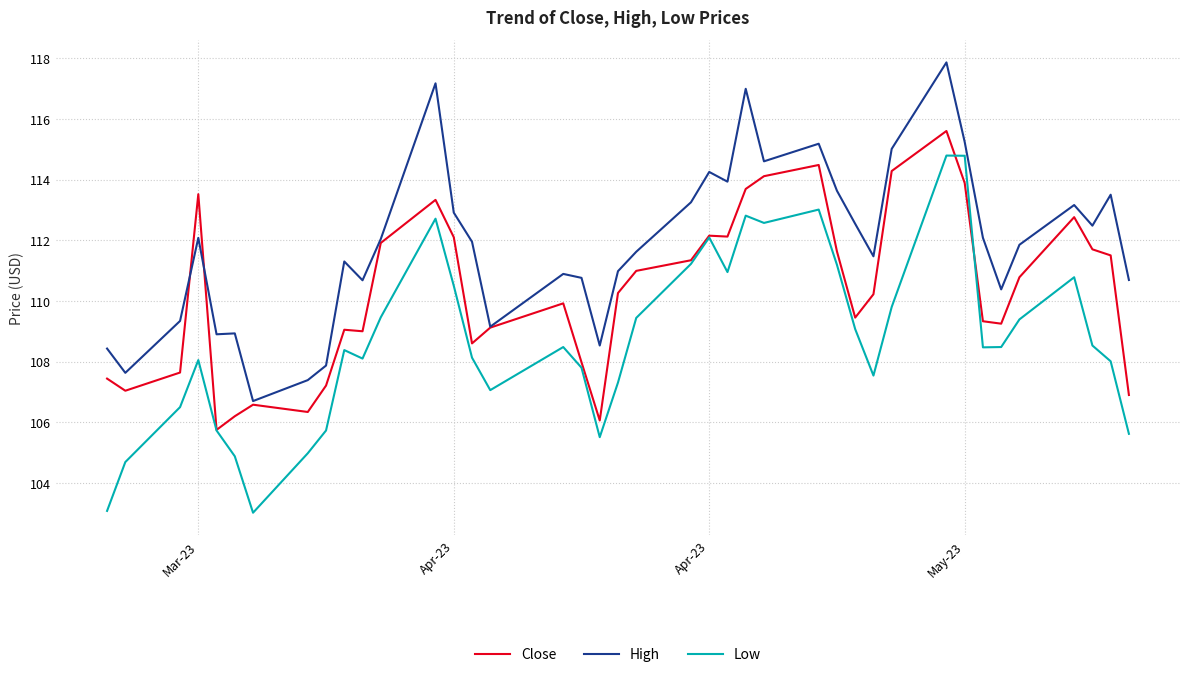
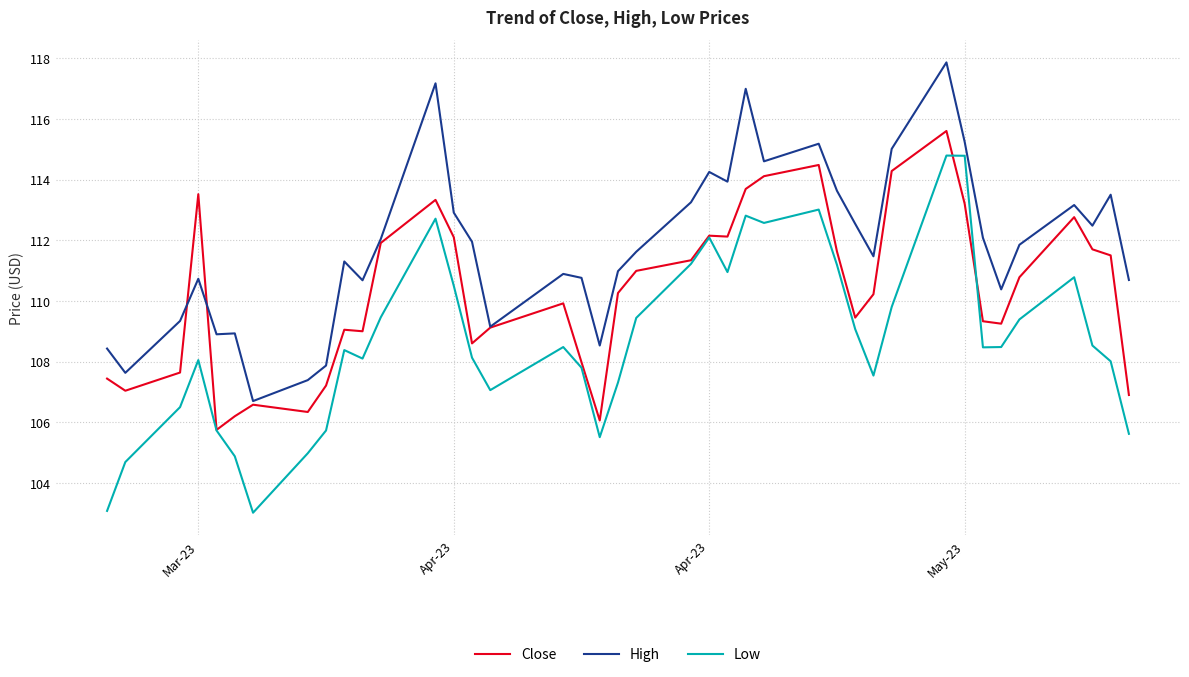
  {
    "Close": {
      "Mar-23": 113.5,
-     "May-23": 113.9
+     "May-23": 113.2
    },
    "High": {
-     "Mar-23": 112.1,
+     "Mar-23": 110.7,
      "May-23": 115.2
    },
    "Low": {
      "Mar-23": 108.1,
      "May-23": 114.8
    }
  }
